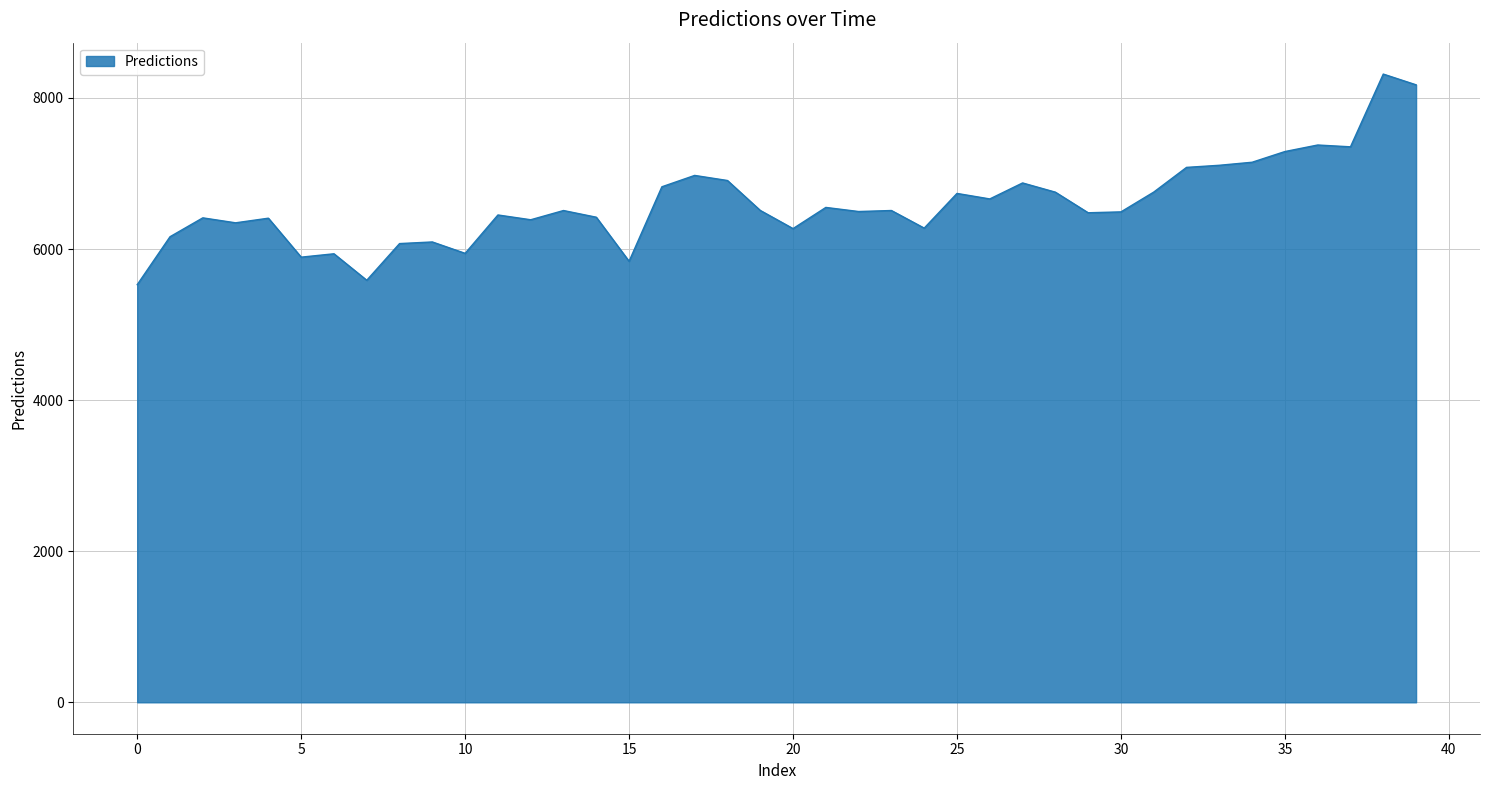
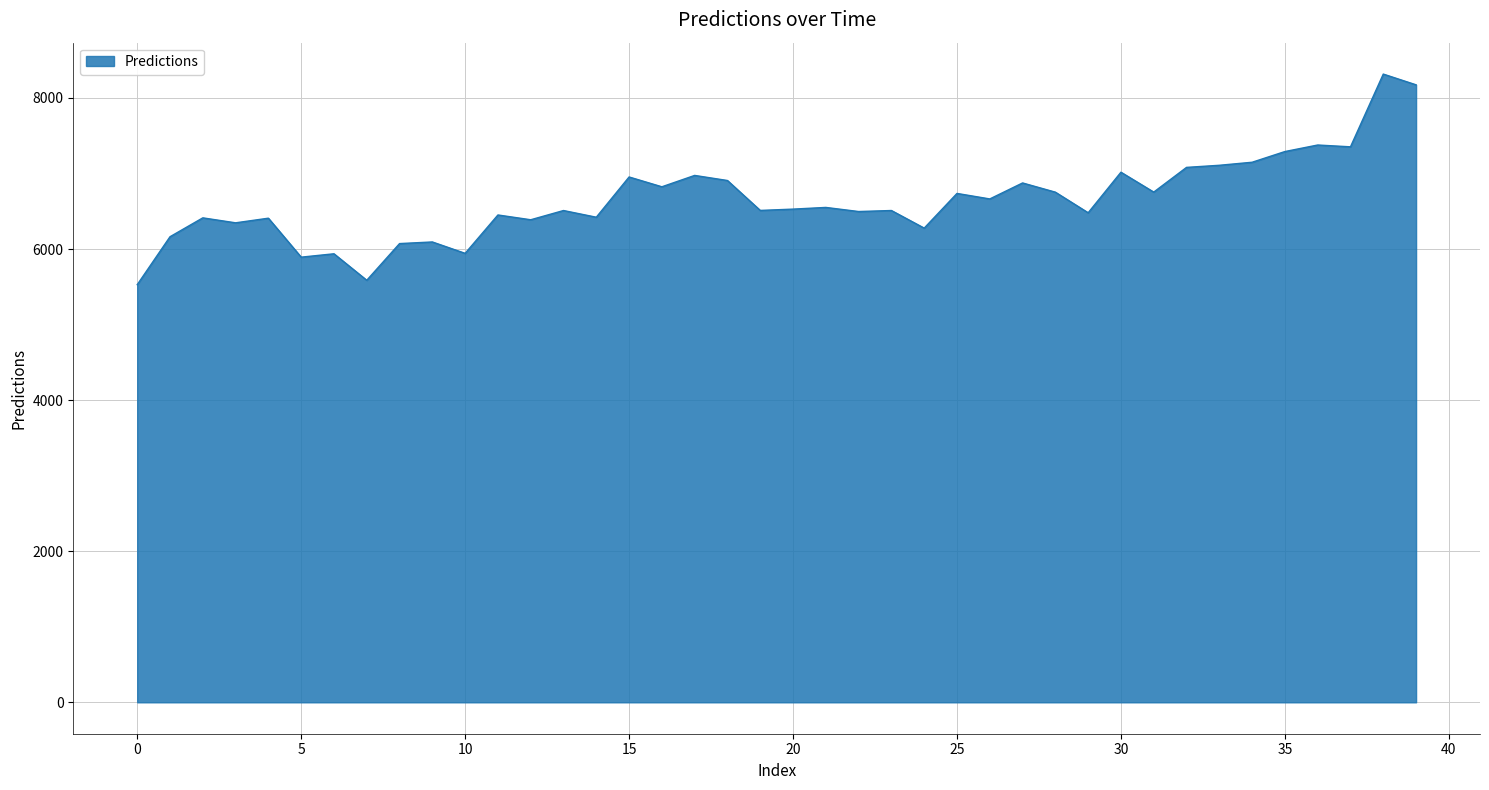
  {
    "0": 5500,
    "5": 5900,
    "10": 5900,
-   "15": 5800,
-   "20": 6300,
+   "15": 7000,
+   "20": 6500,
    "25": 6700,
-   "30": 6500,
+   "30": 7000,
    "35": 7300
  }
